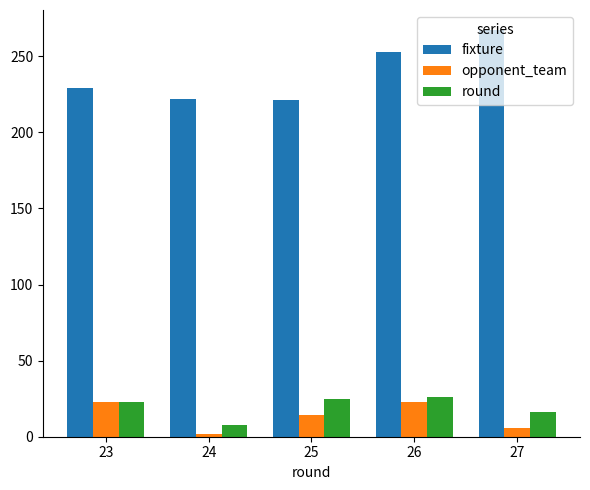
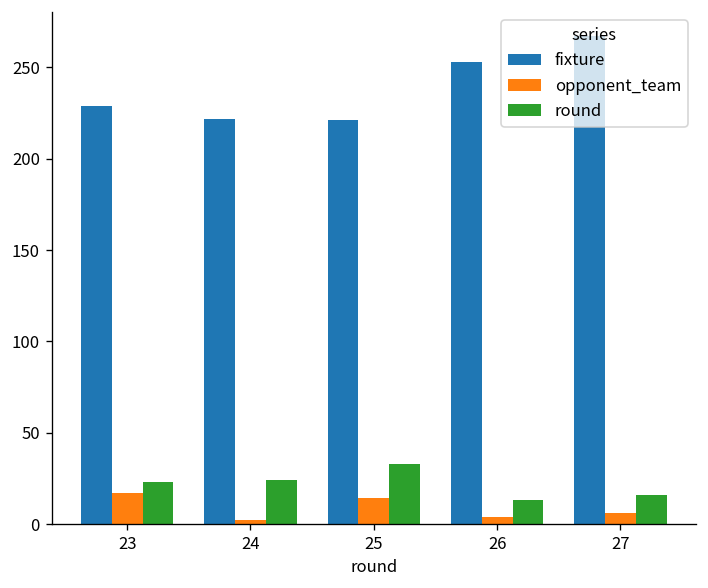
  {
    "fixture": {
      "23": 229,
      "24": 222,
      "25": 221,
      "26": 253
    },
    "opponent_team": {
-     "23": 23,
+     "23": 17,
      "24": 2,
      "25": 14,
-     "26": 23,
+     "26": 4,
      "27": 6
    },
    "round": {
      "23": 23,
-     "24": 8,
-     "25": 25,
-     "26": 26,
+     "24": 24,
+     "25": 33,
+     "26": 13,
      "27": 16
    }
  }
